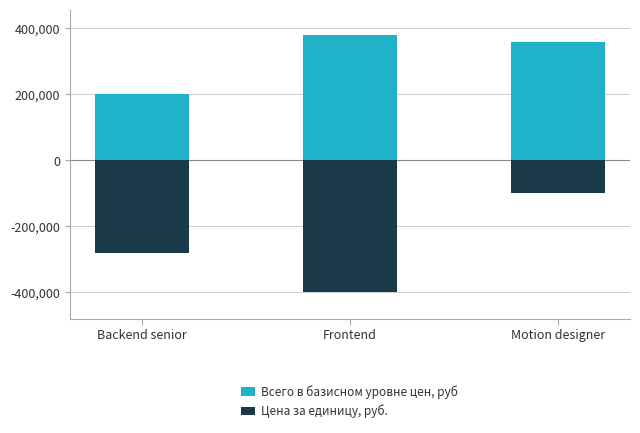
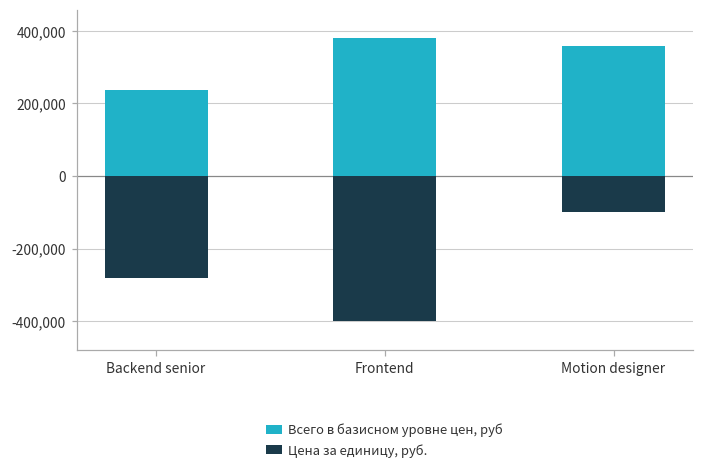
  {
    "Всего в базисном уровне цен, руб": {
-     "Backend senior": "200,000",
+     "Backend senior": "240,000",
      "Frontend": "380,000",
      "Motion designer": "360,000"
    },
    "Цена за единицу, руб.": {
      "Backend senior": "-280,000",
      "Frontend": "-400,000",
      "Motion designer": "-100,000"
    }
  }
